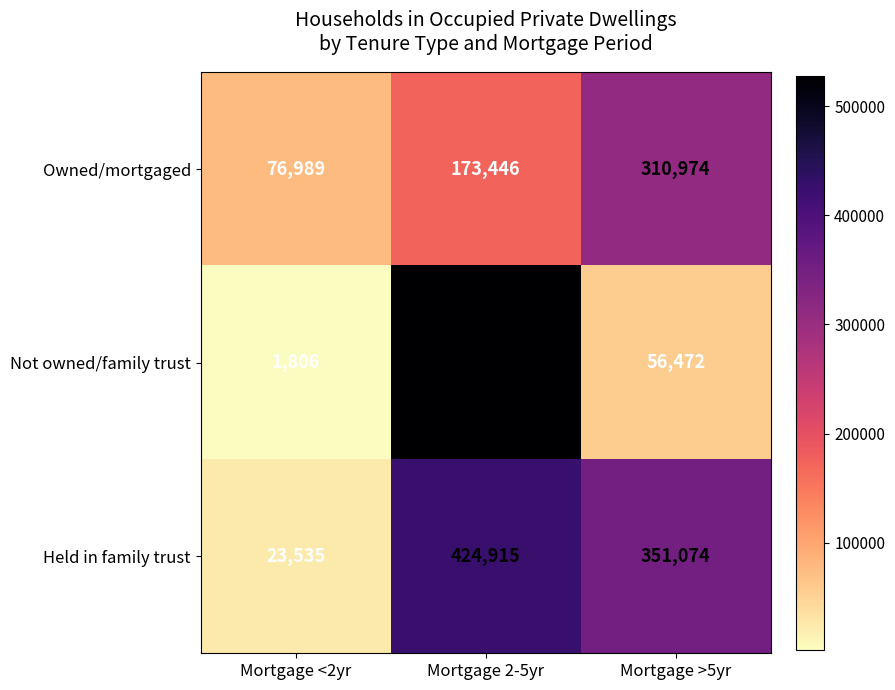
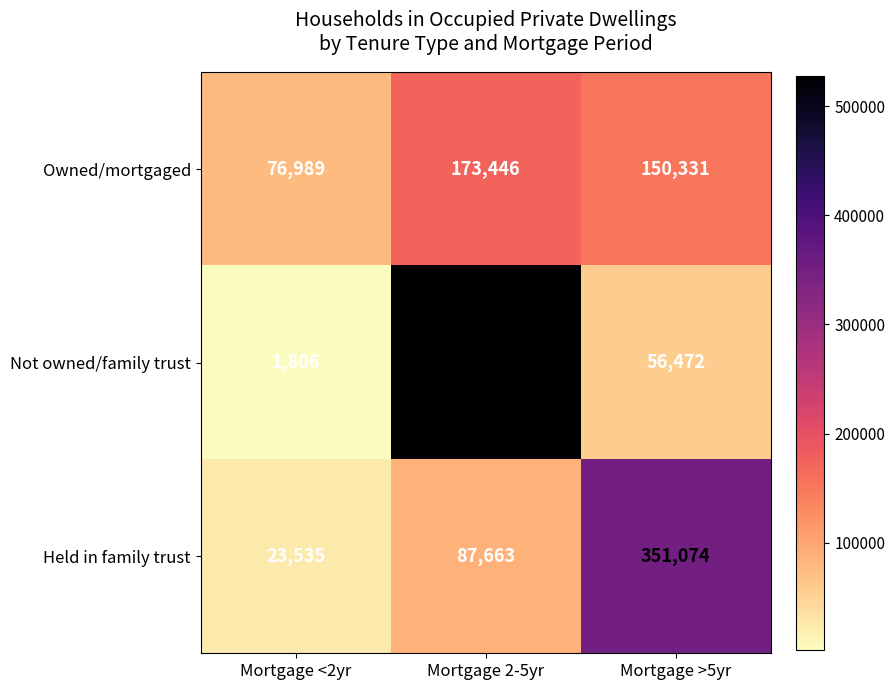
  {
    "Owned/mortgaged": {
      "Mortgage <2yr": "76,989",
      "Mortgage 2-5yr": "173,446",
-     "Mortgage >5yr": "310,974"
+     "Mortgage >5yr": "150,331"
    },
    "Not owned/family trust": {
      "Mortgage <2yr": "1,806",
      "Mortgage >5yr": "56,472"
    },
    "Held in family trust": {
      "Mortgage <2yr": "23,535",
-     "Mortgage 2-5yr": "424,915",
+     "Mortgage 2-5yr": "87,663",
      "Mortgage >5yr": "351,074"
    }
  }
